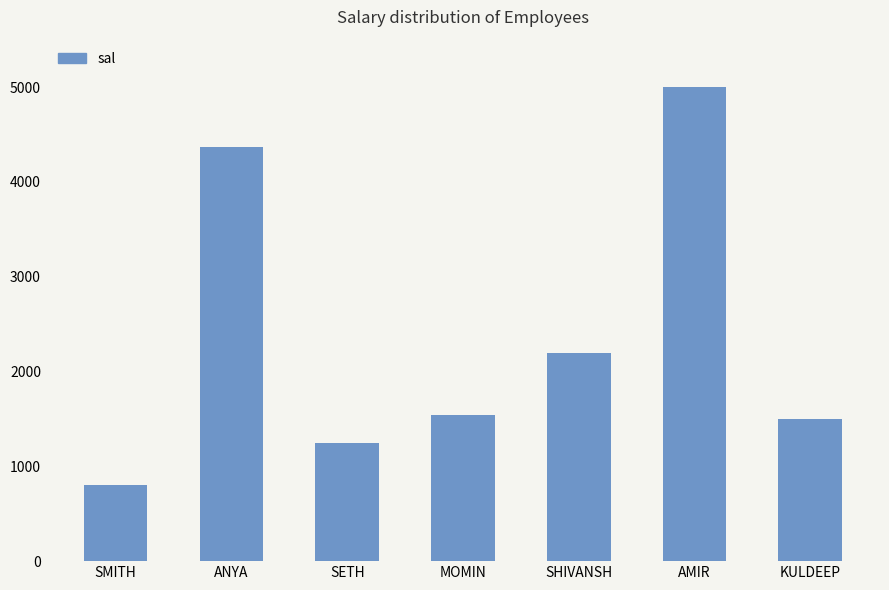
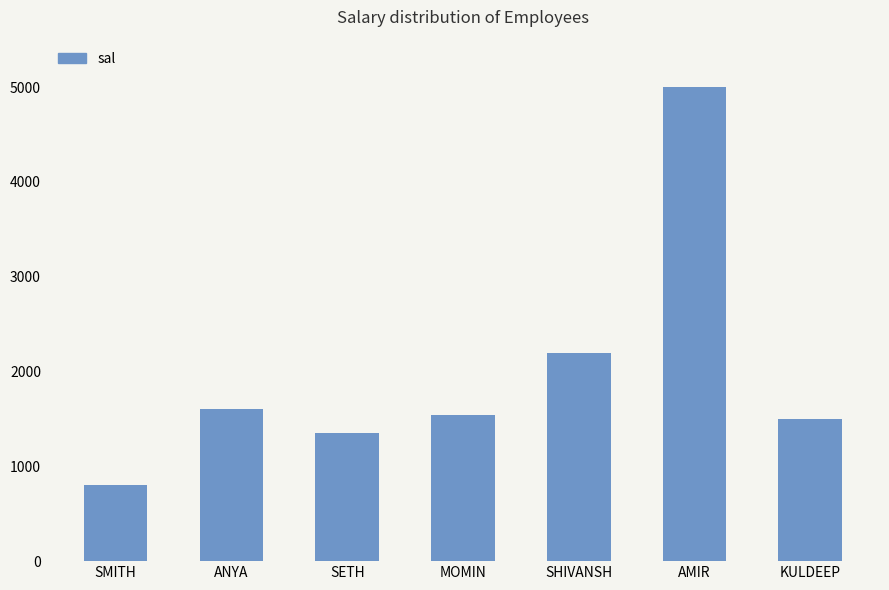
  {
    "SMITH": 800,
-   "ANYA": 4400,
-   "SETH": 1250,
+   "ANYA": 1600,
+   "SETH": 1350,
    "MOMIN": 1500,
    "SHIVANSH": 2200,
    "AMIR": 5000,
    "KULDEEP": 1500
  }
